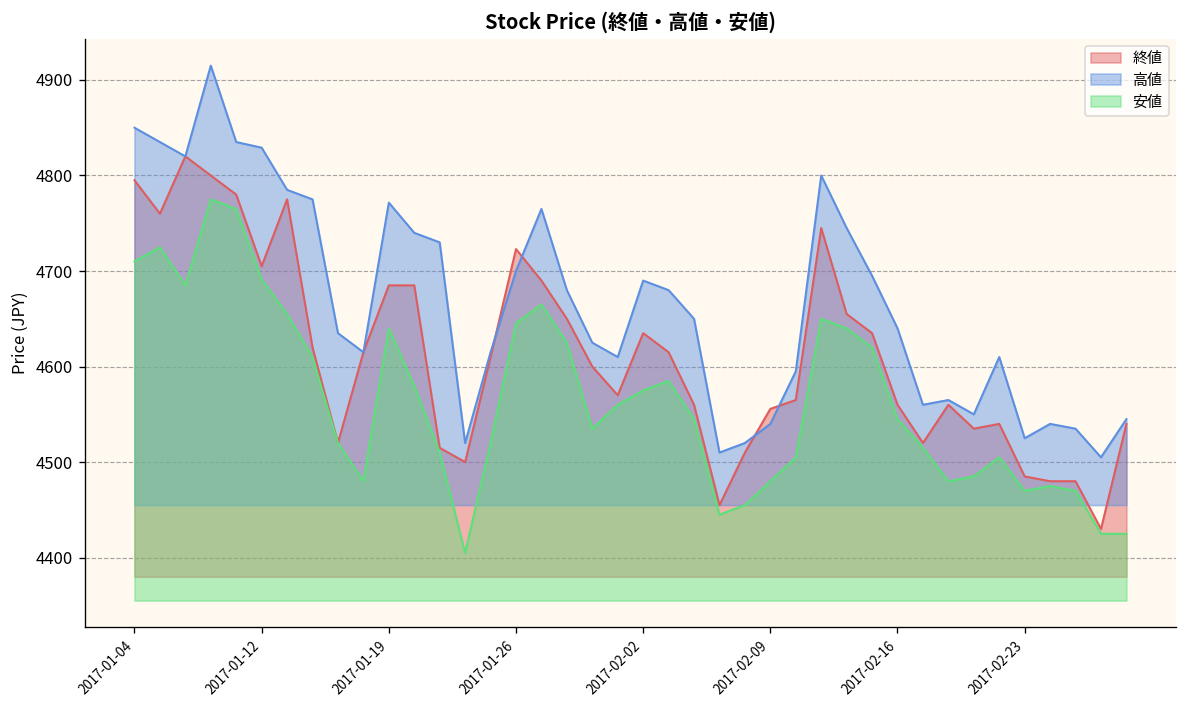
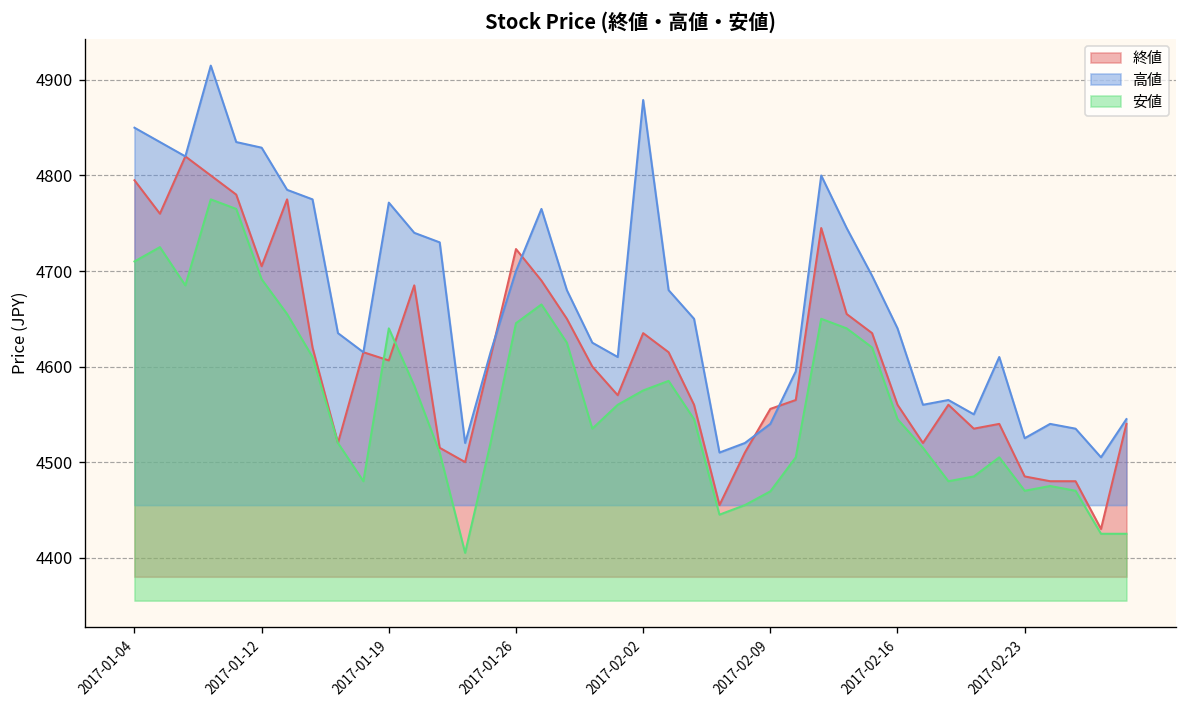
  {
    "終値": {
      "2017-01-04": 4800,
      "2017-01-12": 4710,
-     "2017-01-19": 4690,
+     "2017-01-19": 4610,
      "2017-01-26": 4720,
      "2017-02-02": 4640,
      "2017-02-09": 4560,
      "2017-02-16": 4560,
      "2017-02-23": 4490
    },
    "高値": {
      "2017-01-04": 4850,
      "2017-01-12": 4830,
      "2017-01-19": 4770,
      "2017-01-26": 4700,
-     "2017-02-02": 4690,
+     "2017-02-02": 4880,
      "2017-02-09": 4540,
      "2017-02-16": 4640,
      "2017-02-23": 4530
    },
    "安値": {
      "2017-01-04": 4710,
      "2017-01-12": 4690,
      "2017-01-19": 4640,
      "2017-01-26": 4650,
      "2017-02-02": 4580,
-     "2017-02-09": 4480,
+     "2017-02-09": 4470,
      "2017-02-16": 4550,
      "2017-02-23": 4470
    }
  }
